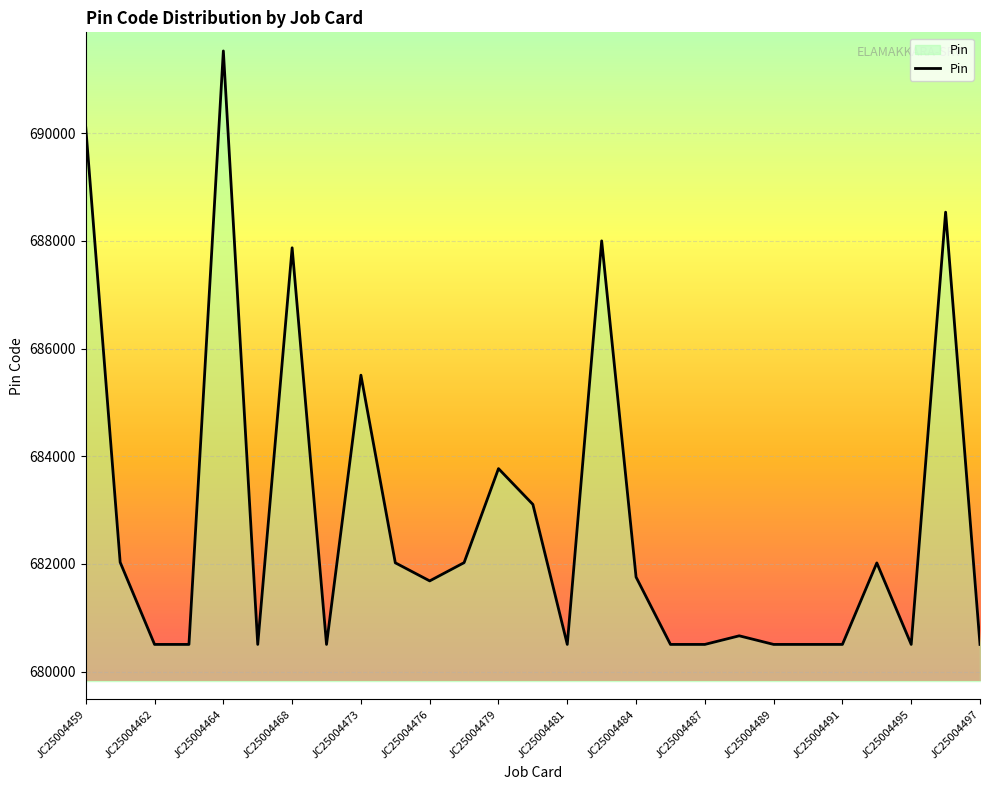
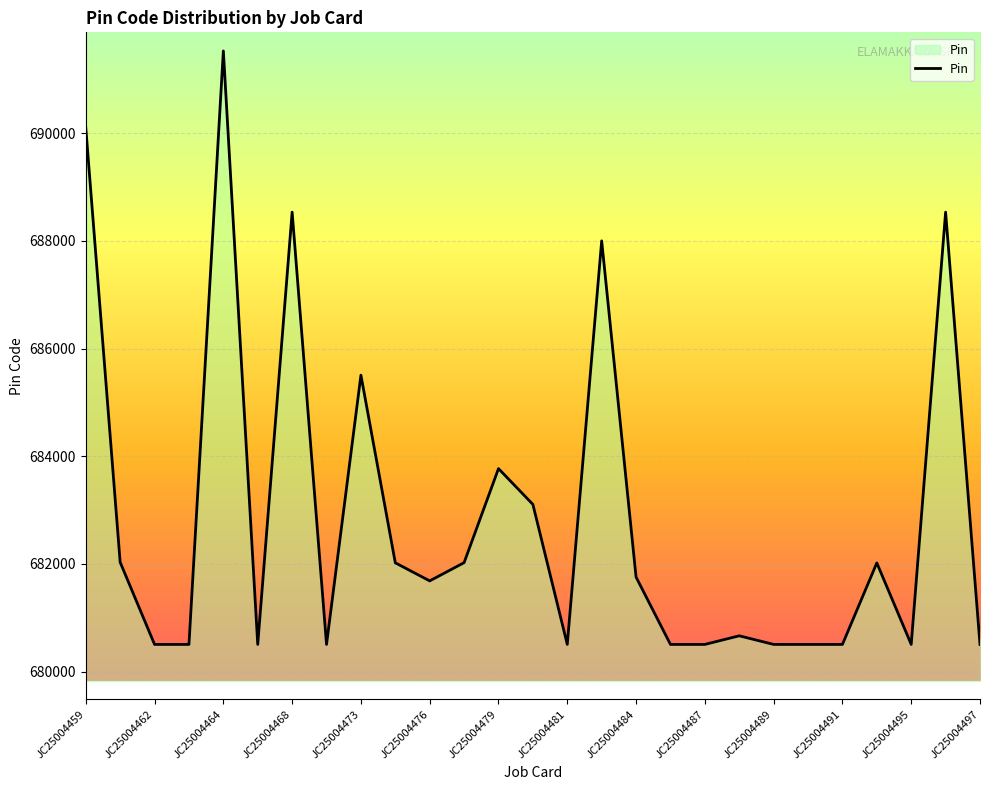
  {
    "JC25004459": 690100,
    "JC25004462": 680500,
    "JC25004464": 691500,
-   "JC25004468": 687900,
+   "JC25004468": 688500,
    "JC25004473": 685500,
    "JC25004476": 681700,
    "JC25004479": 683800,
    "JC25004481": 680500,
    "JC25004484": 681800,
    "JC25004487": 680500,
    "JC25004489": 680500,
    "JC25004491": 680500,
    "JC25004495": 680500,
    "JC25004497": 680500
  }
